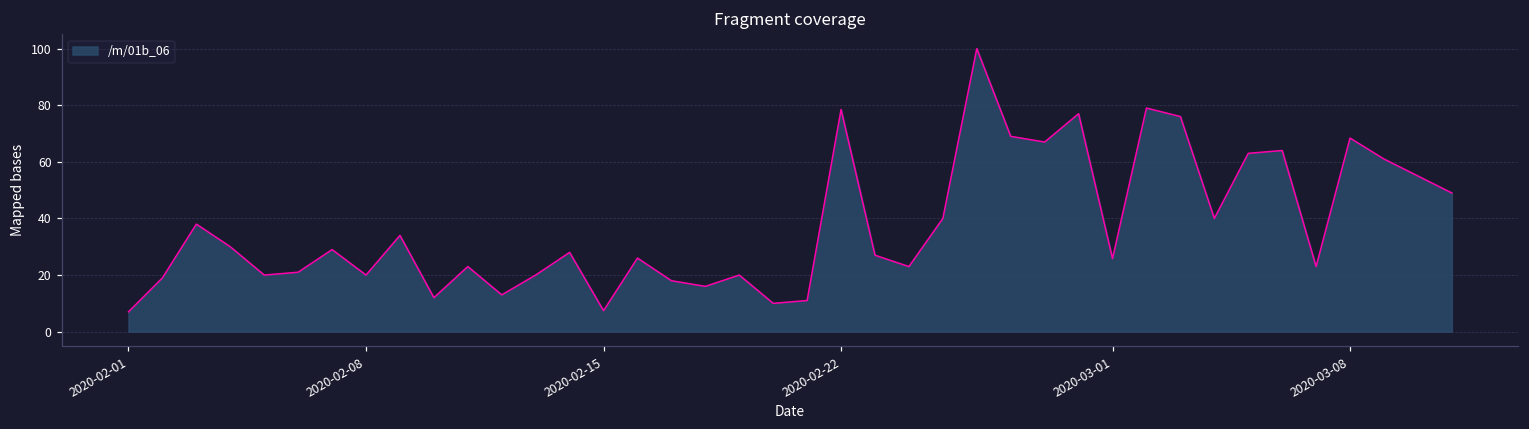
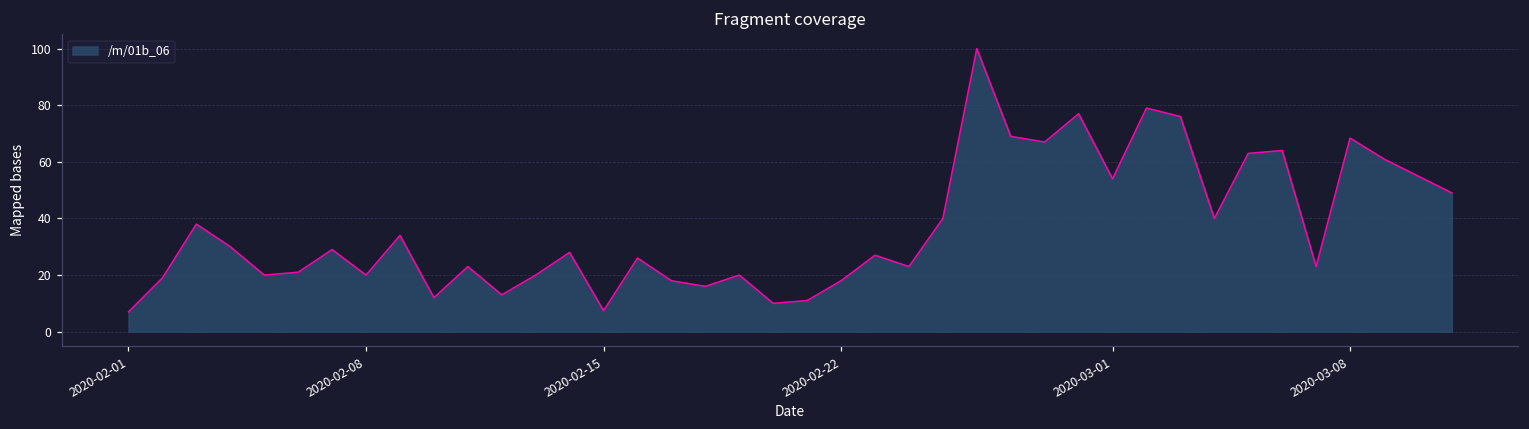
  {
    "2020-02-01": 7,
    "2020-02-08": 20,
    "2020-02-15": 7,
-   "2020-02-22": 79,
-   "2020-03-01": 26,
+   "2020-02-22": 18,
+   "2020-03-01": 54,
    "2020-03-08": 68
  }
